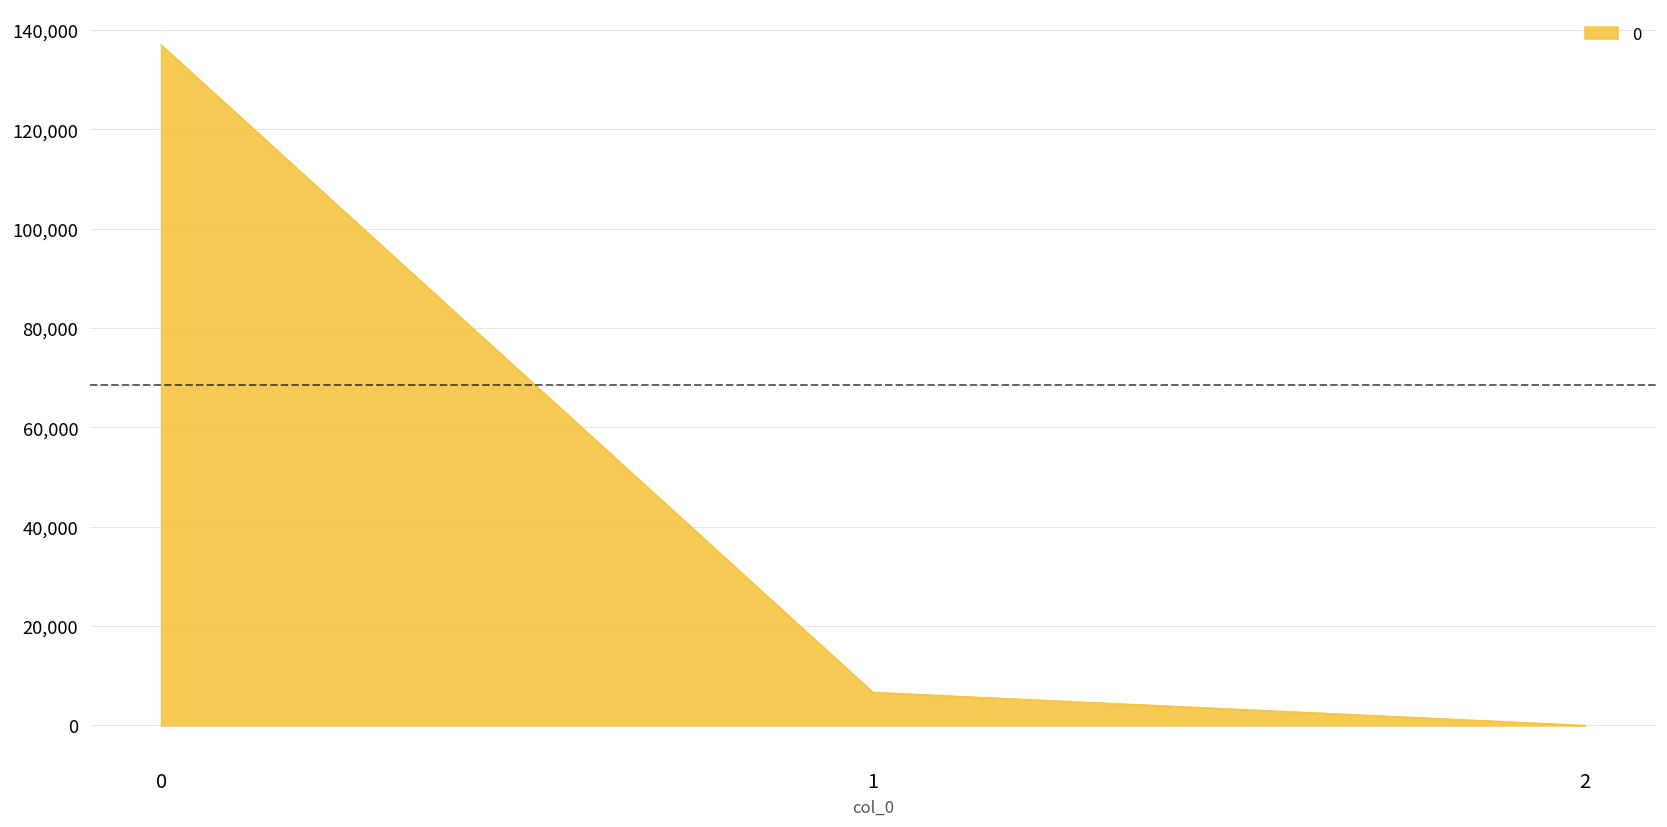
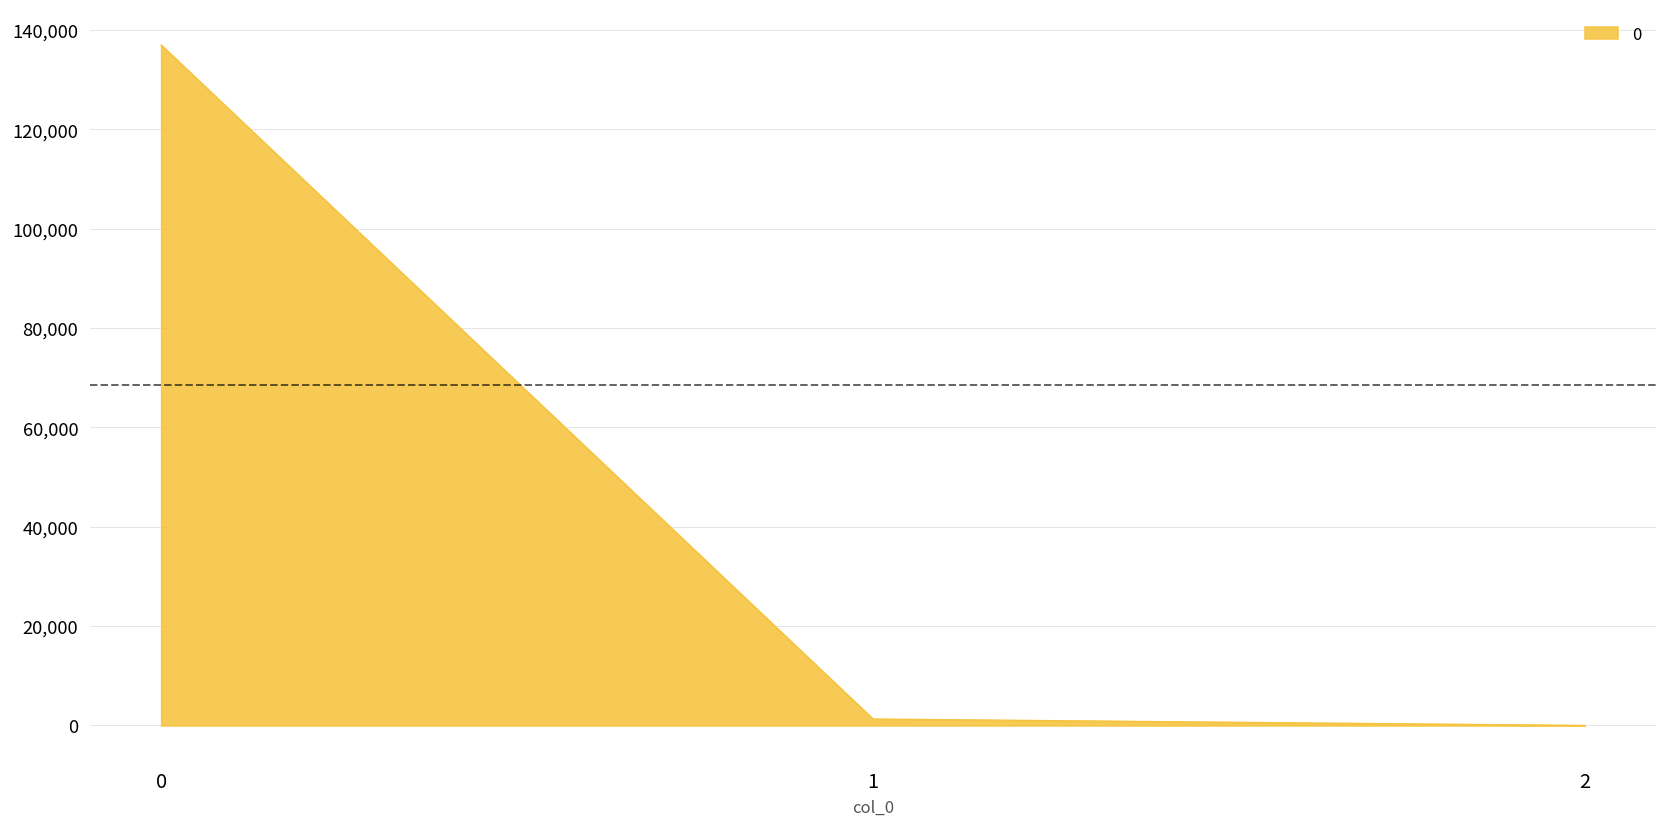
  {
    "0": "137,000",
-   "1": "7,000",
+   "1": "1,000",
    "2": "0"
  }
